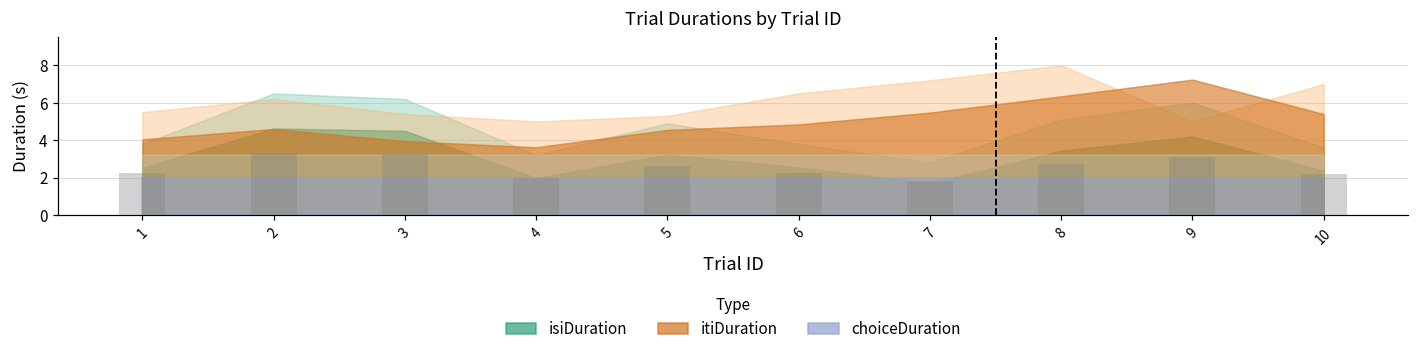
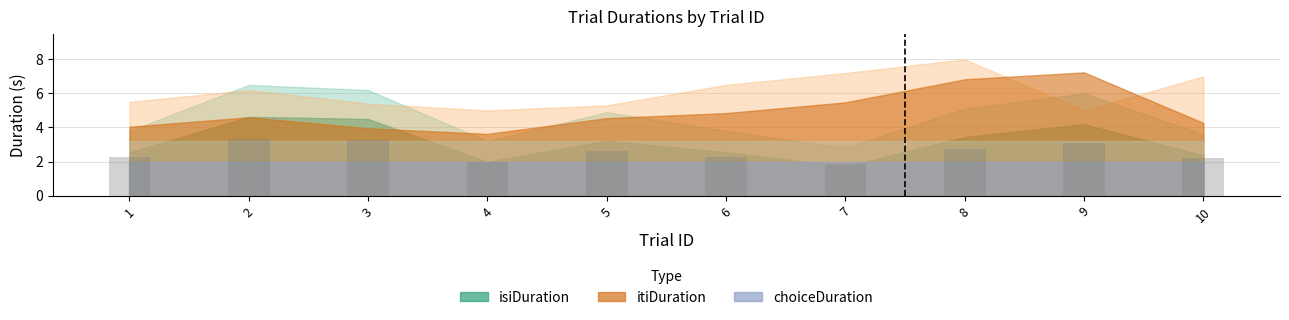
  {
    "isiDuration": {
      "1": 2.5,
      "3": 4.5,
      "6": 2.5,
      "7": 1.7,
      "8": 3.4,
      "9": 4.2,
      "10": 2.4
    },
    "itiDuration": {
      "1": 4.0,
      "3": 4.0,
      "4": 3.6,
      "5": 4.5,
      "6": 4.8,
      "7": 5.5,
-     "8": 6.3,
+     "8": 6.8,
      "9": 7.2,
-     "10": 5.4
+     "10": 4.3
    }
  }
